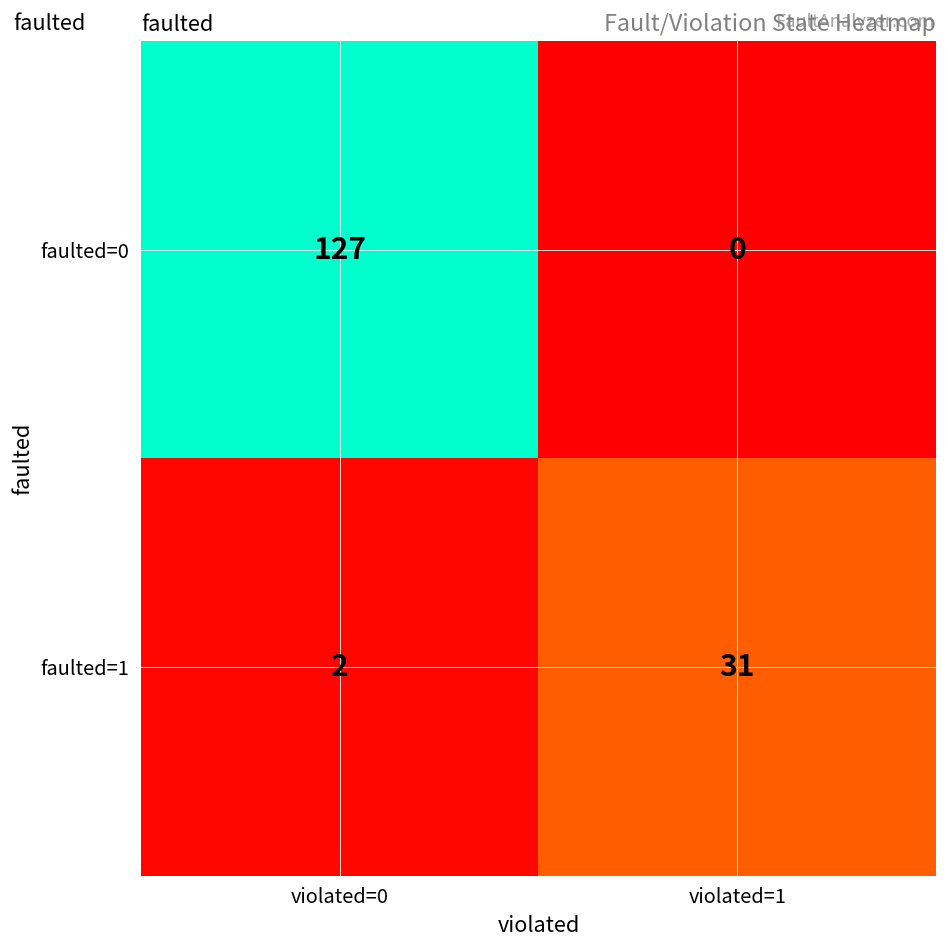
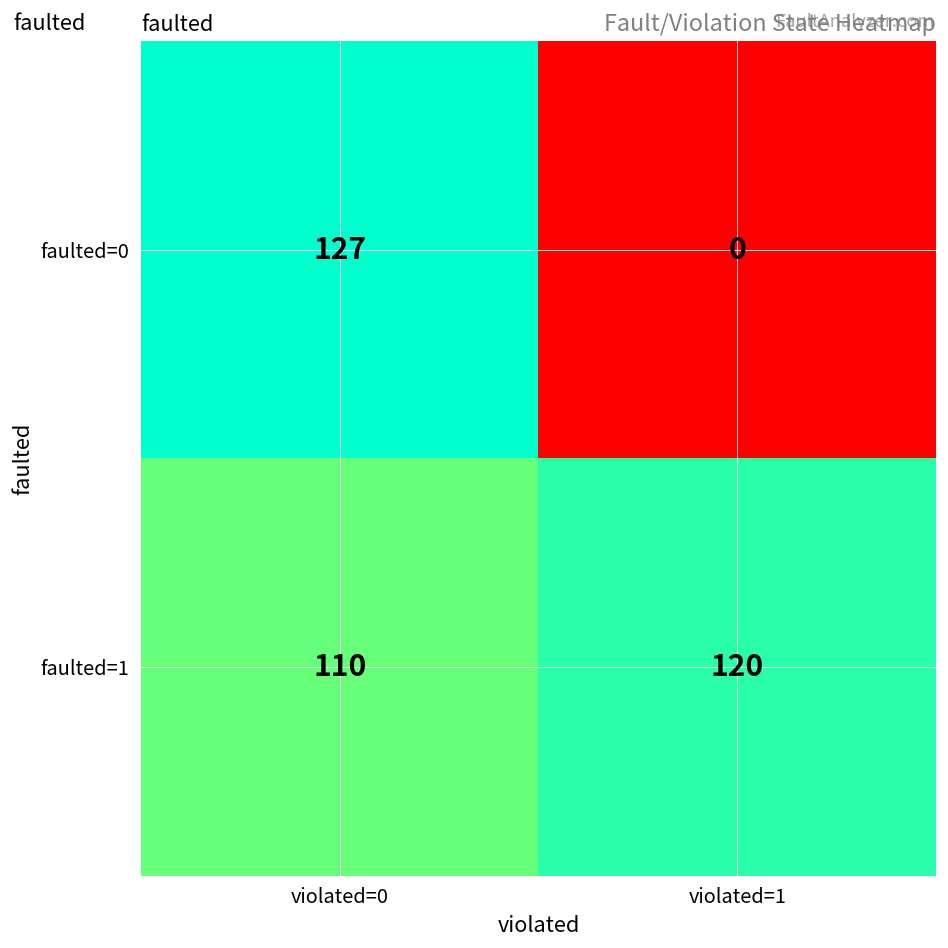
  {
    "faulted=0": {
      "violated=0": 127,
      "violated=1": 0
    },
    "faulted=1": {
-     "violated=0": 2,
-     "violated=1": 31
+     "violated=0": 110,
+     "violated=1": 120
    }
  }
